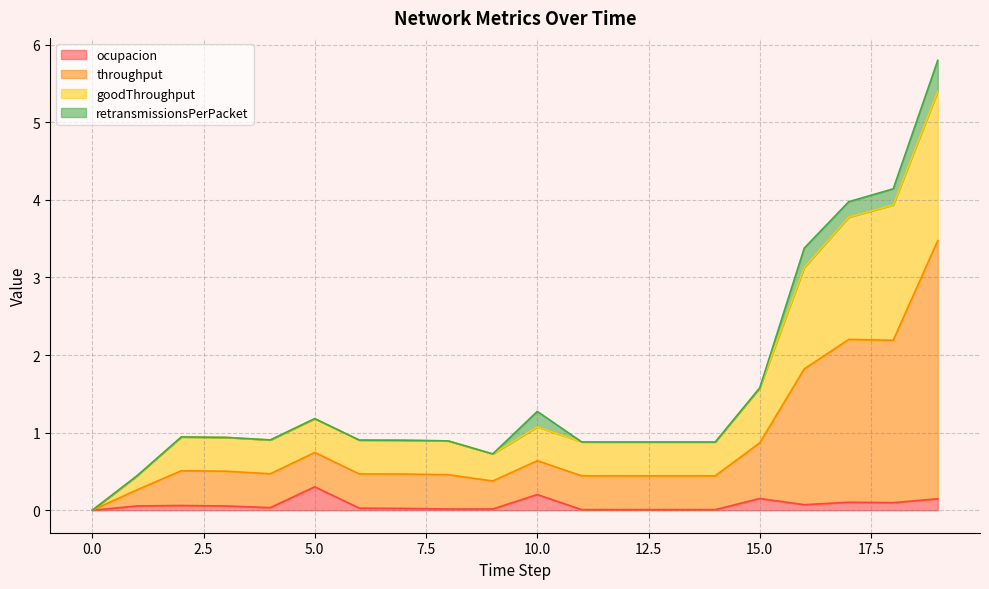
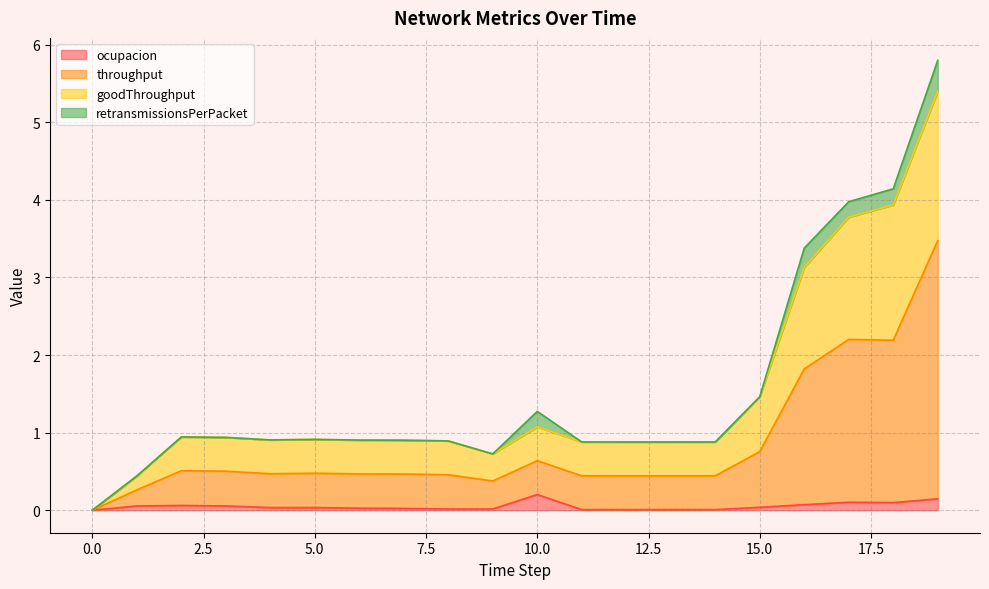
  {
    "ocupacion": {
-     "5.0": 0.3,
+     "5.0": 0.0,
      "10.0": 0.2,
-     "15.0": 0.2
+     "15.0": 0.0
    },
    "retransmissionsPerPacket": {
      "10.0": 0.2
    }
  }
